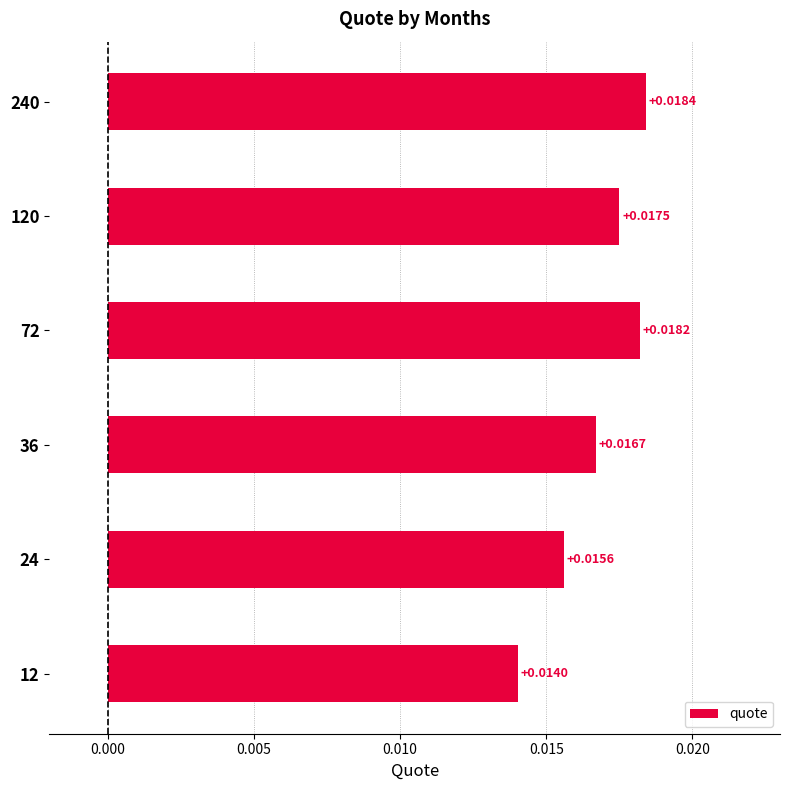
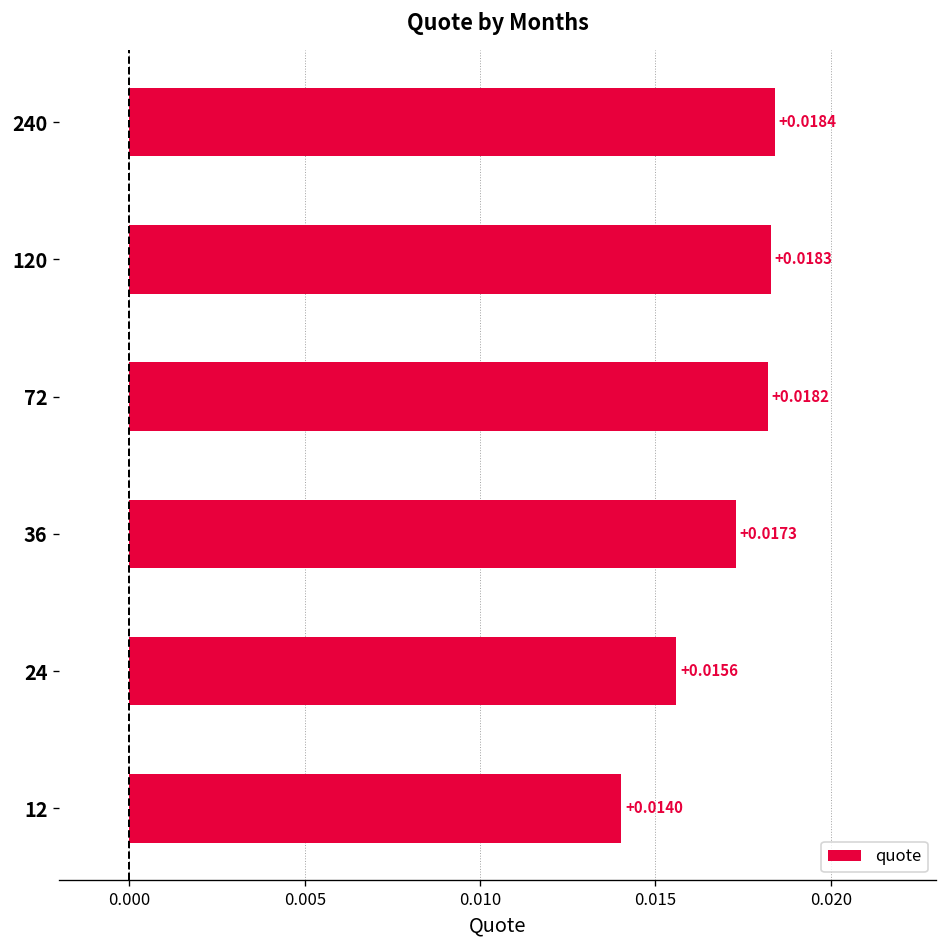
  {
    "240": "+0.0184",
-   "120": "+0.0175",
+   "120": "+0.0183",
    "72": "+0.0182",
-   "36": "+0.0167",
+   "36": "+0.0173",
    "24": "+0.0156",
    "12": "+0.0140"
  }
